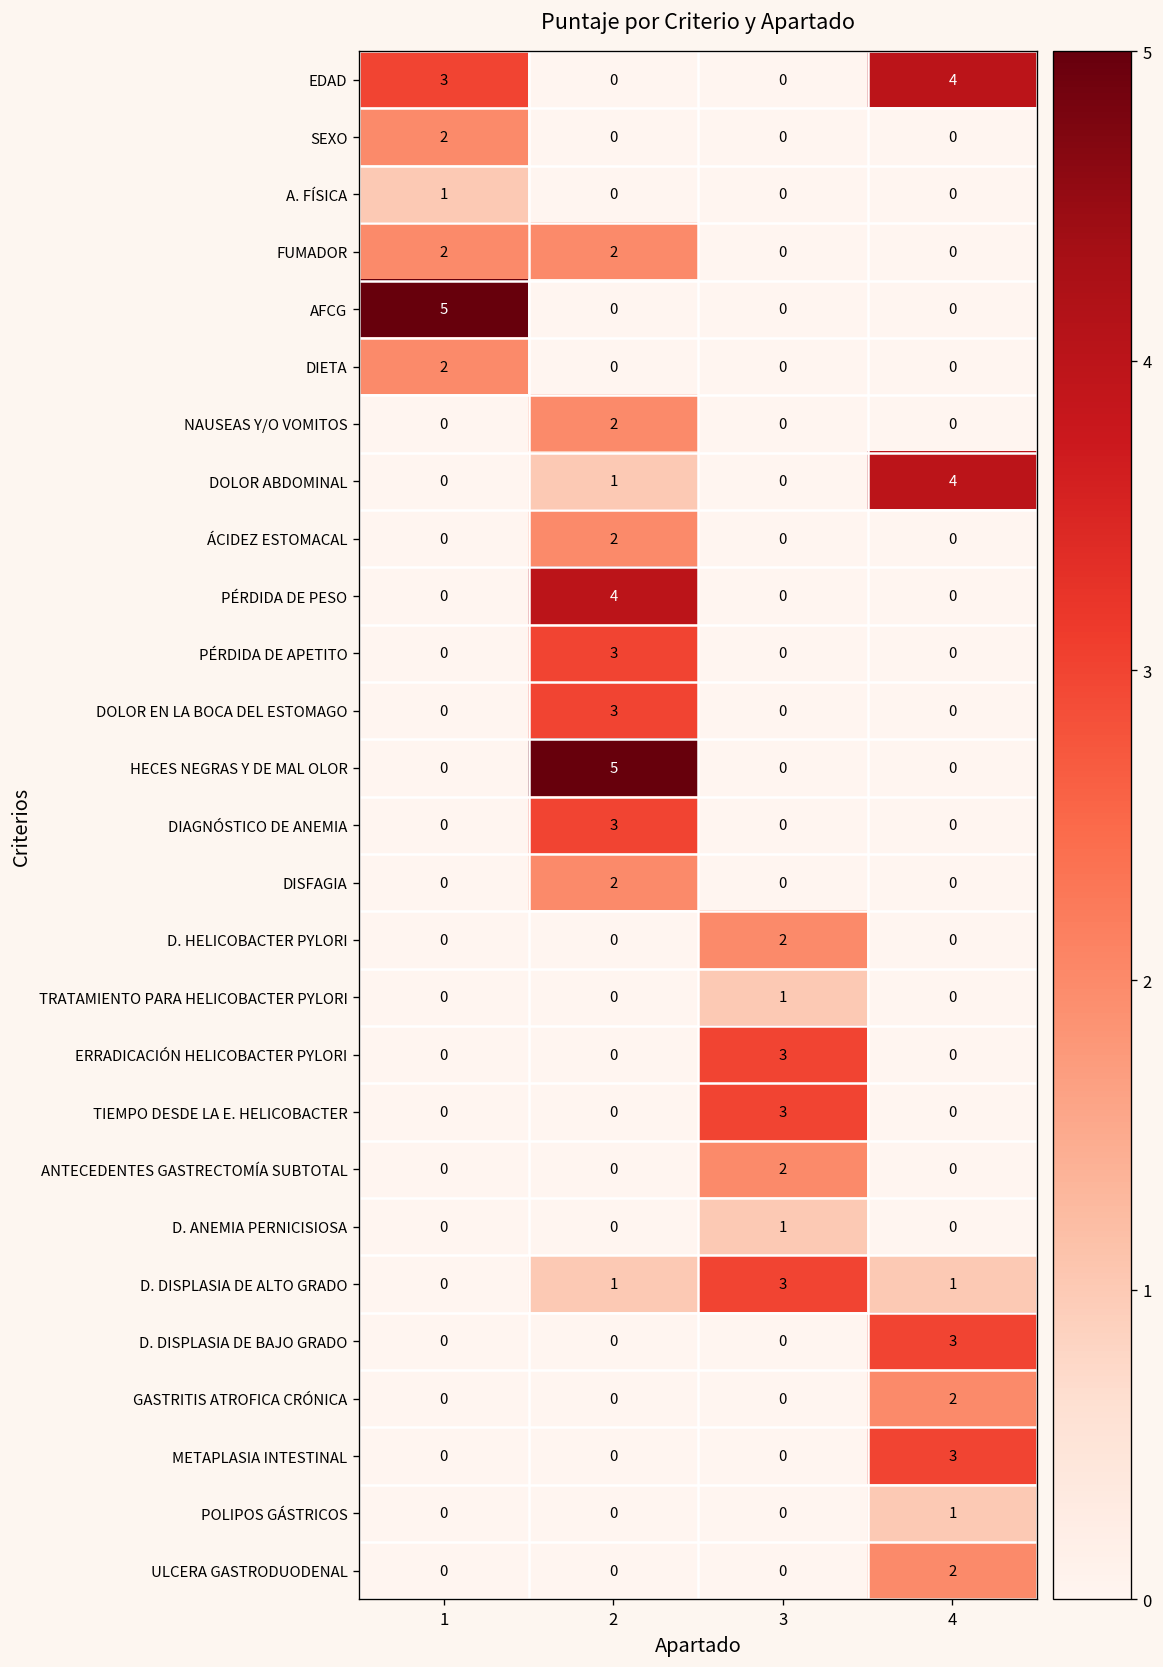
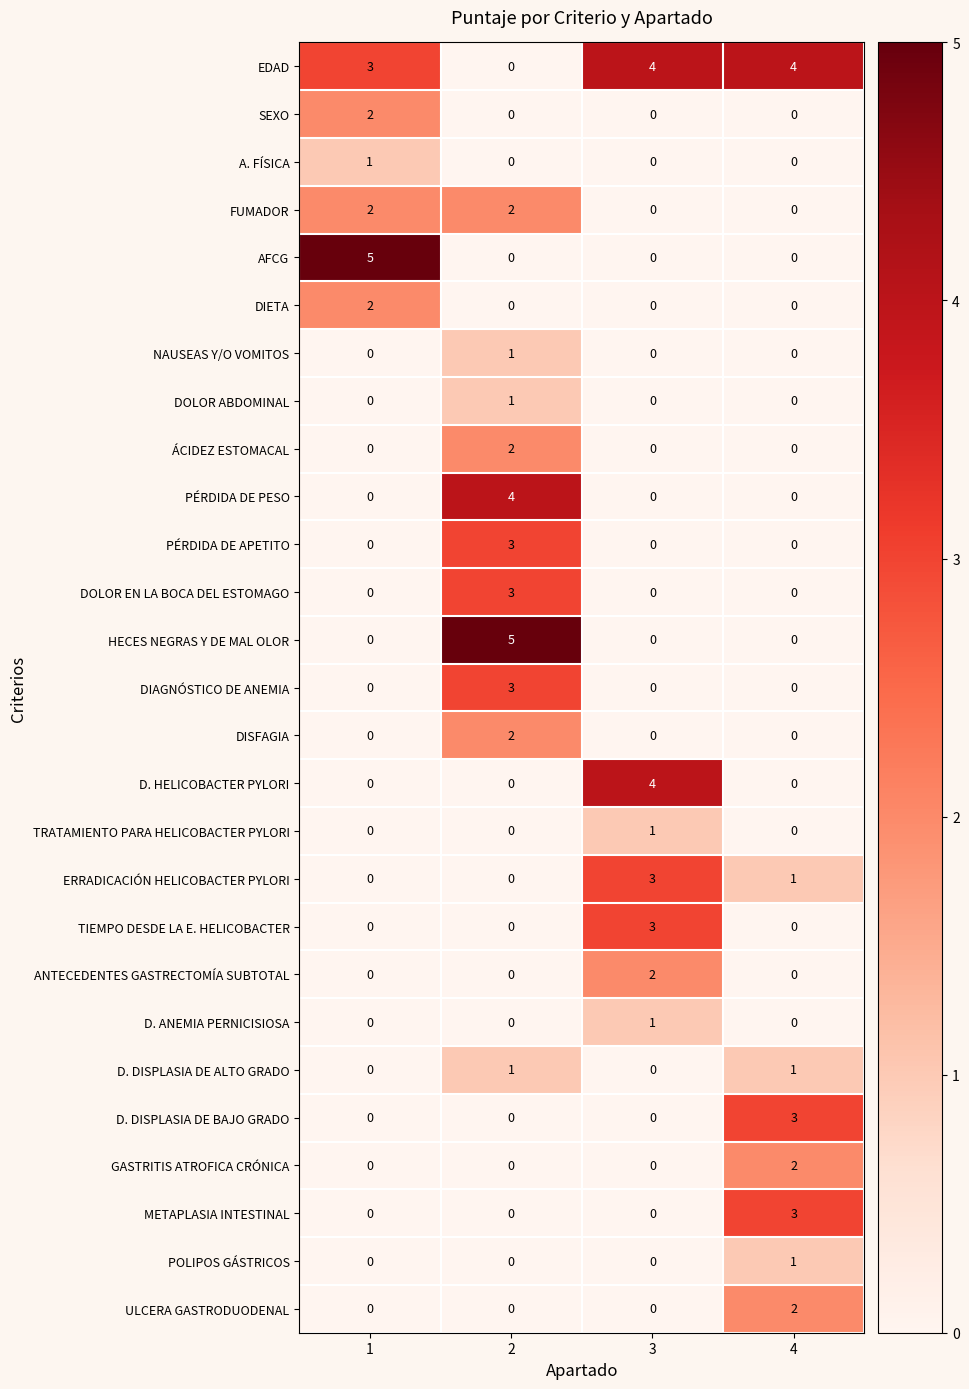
  {
    "EDAD": {
      "1": 3,
      "2": 0,
-     "3": 0,
+     "3": 4,
      "4": 4
    },
    "SEXO": {
      "1": 2,
      "2": 0,
      "3": 0,
      "4": 0
    },
    "A. FÍSICA": {
      "1": 1,
      "2": 0,
      "3": 0,
      "4": 0
    },
    "FUMADOR": {
      "1": 2,
      "2": 2,
      "3": 0,
      "4": 0
    },
    "AFCG": {
      "1": 5,
      "2": 0,
      "3": 0,
      "4": 0
    },
    "DIETA": {
      "1": 2,
      "2": 0,
      "3": 0,
      "4": 0
    },
    "NAUSEAS Y/O VOMITOS": {
      "1": 0,
-     "2": 2,
+     "2": 1,
      "3": 0,
      "4": 0
    },
    "DOLOR ABDOMINAL": {
      "1": 0,
      "2": 1,
      "3": 0,
-     "4": 4
+     "4": 0
    },
    "ÁCIDEZ ESTOMACAL": {
      "1": 0,
      "2": 2,
      "3": 0,
      "4": 0
    },
    "PÉRDIDA DE PESO": {
      "1": 0,
      "2": 4,
      "3": 0,
      "4": 0
    },
    "PÉRDIDA DE APETITO": {
      "1": 0,
      "2": 3,
      "3": 0,
      "4": 0
    },
    "DOLOR EN LA BOCA DEL ESTOMAGO": {
      "1": 0,
      "2": 3,
      "3": 0,
      "4": 0
    },
    "HECES NEGRAS Y DE MAL OLOR": {
      "1": 0,
      "2": 5,
      "3": 0,
      "4": 0
    },
    "DIAGNÓSTICO DE ANEMIA": {
      "1": 0,
      "2": 3,
      "3": 0,
      "4": 0
    },
    "DISFAGIA": {
      "1": 0,
      "2": 2,
      "3": 0,
      "4": 0
    },
    "D. HELICOBACTER PYLORI": {
      "1": 0,
      "2": 0,
-     "3": 2,
+     "3": 4,
      "4": 0
    },
    "TRATAMIENTO PARA HELICOBACTER PYLORI": {
      "1": 0,
      "2": 0,
      "3": 1,
      "4": 0
    },
    "ERRADICACIÓN HELICOBACTER PYLORI": {
      "1": 0,
      "2": 0,
      "3": 3,
-     "4": 0
+     "4": 1
    },
    "TIEMPO DESDE LA E. HELICOBACTER": {
      "1": 0,
      "2": 0,
      "3": 3,
      "4": 0
    },
    "ANTECEDENTES GASTRECTOMÍA SUBTOTAL": {
      "1": 0,
      "2": 0,
      "3": 2,
      "4": 0
    },
    "D. ANEMIA PERNICISIOSA": {
      "1": 0,
      "2": 0,
      "3": 1,
      "4": 0
    },
    "D. DISPLASIA DE ALTO GRADO": {
      "1": 0,
      "2": 1,
-     "3": 3,
+     "3": 0,
      "4": 1
    },
    "D. DISPLASIA DE BAJO GRADO": {
      "1": 0,
      "2": 0,
      "3": 0,
      "4": 3
    },
    "GASTRITIS ATROFICA CRÓNICA": {
      "1": 0,
      "2": 0,
      "3": 0,
      "4": 2
    },
    "METAPLASIA INTESTINAL": {
      "1": 0,
      "2": 0,
      "3": 0,
      "4": 3
    },
    "POLIPOS GÁSTRICOS": {
      "1": 0,
      "2": 0,
      "3": 0,
      "4": 1
    },
    "ULCERA GASTRODUODENAL": {
      "1": 0,
      "2": 0,
      "3": 0,
      "4": 2
    }
  }
